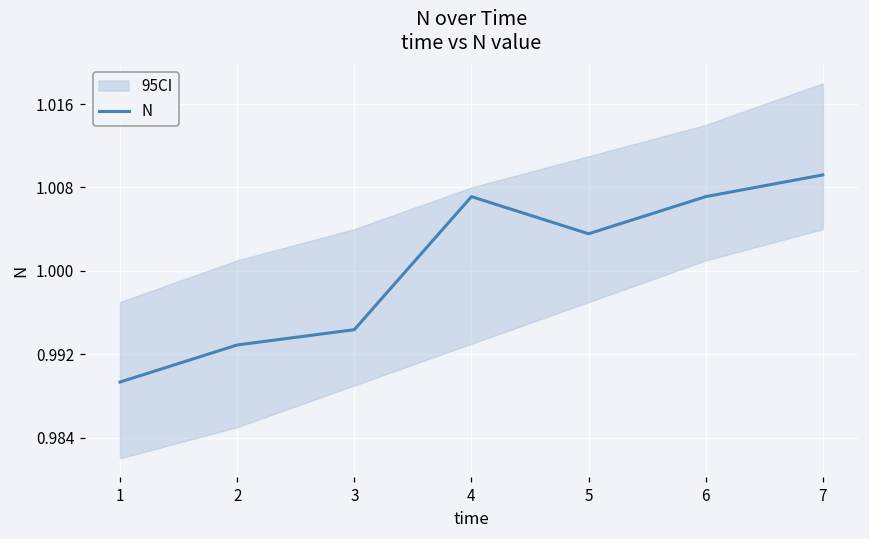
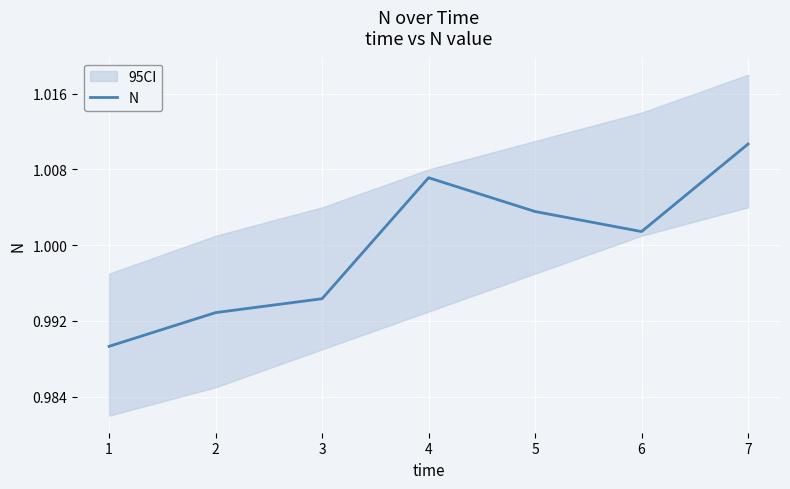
  {
    "N": {
      "1": 0.989,
      "2": 0.993,
      "3": 0.994,
      "4": 1.007,
      "5": 1.004,
-     "6": 1.007,
-     "7": 1.009
+     "6": 1.001,
+     "7": 1.011
    }
  }
